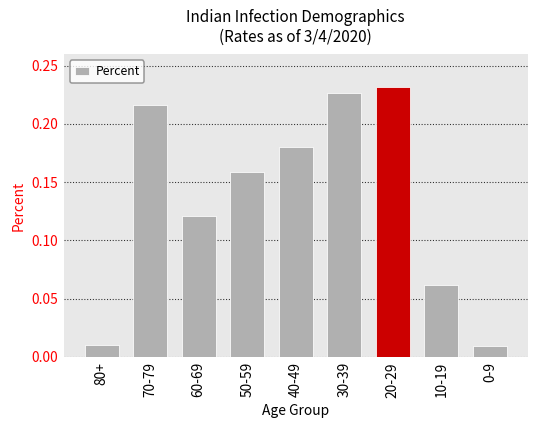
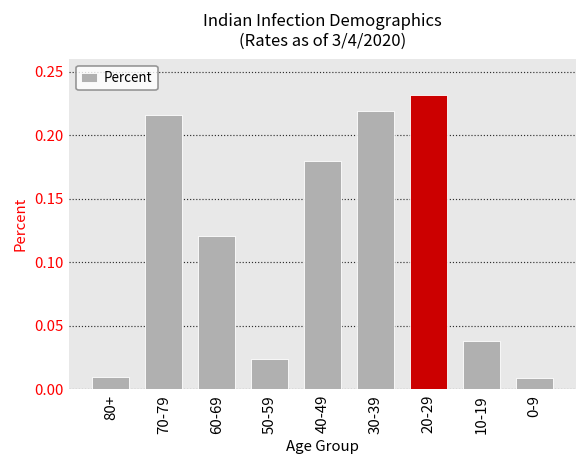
  {
    "80+": 0.010,
    "70-79": 0.216,
    "60-69": 0.121,
-   "50-59": 0.159,
+   "50-59": 0.024,
    "40-49": 0.180,
-   "30-39": 0.227,
+   "30-39": 0.219,
    "20-29": 0.232,
-   "10-19": 0.062,
+   "10-19": 0.038,
    "0-9": 0.009
  }
